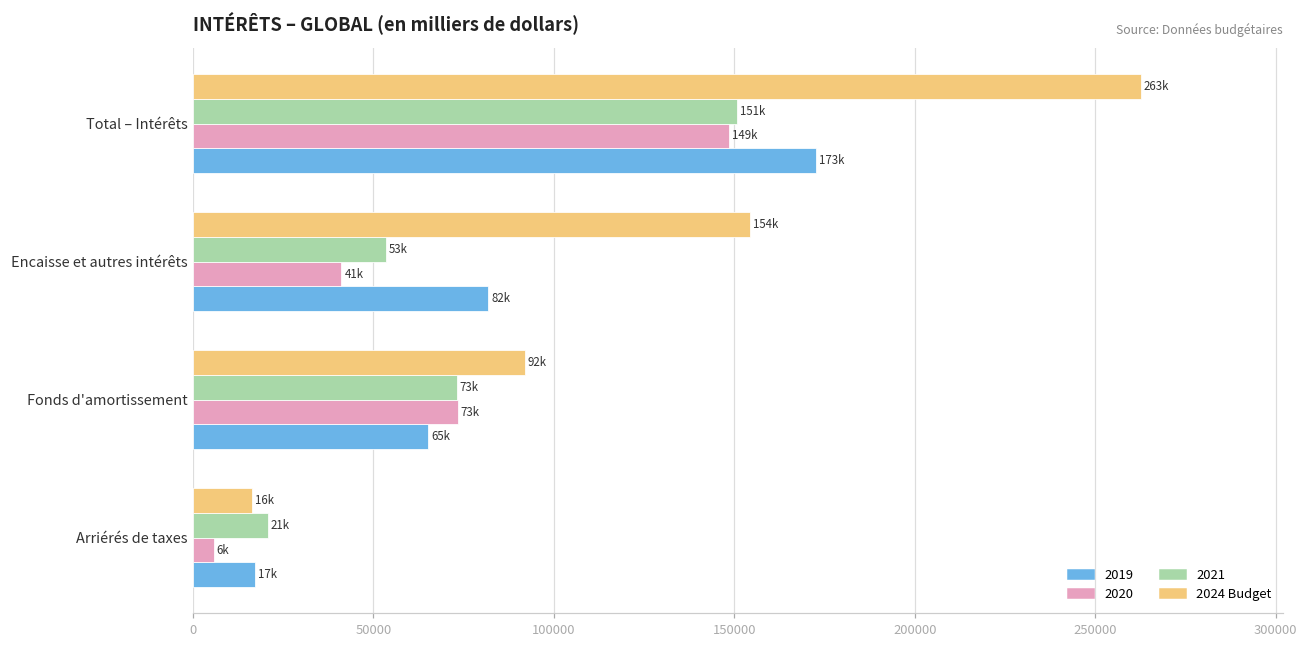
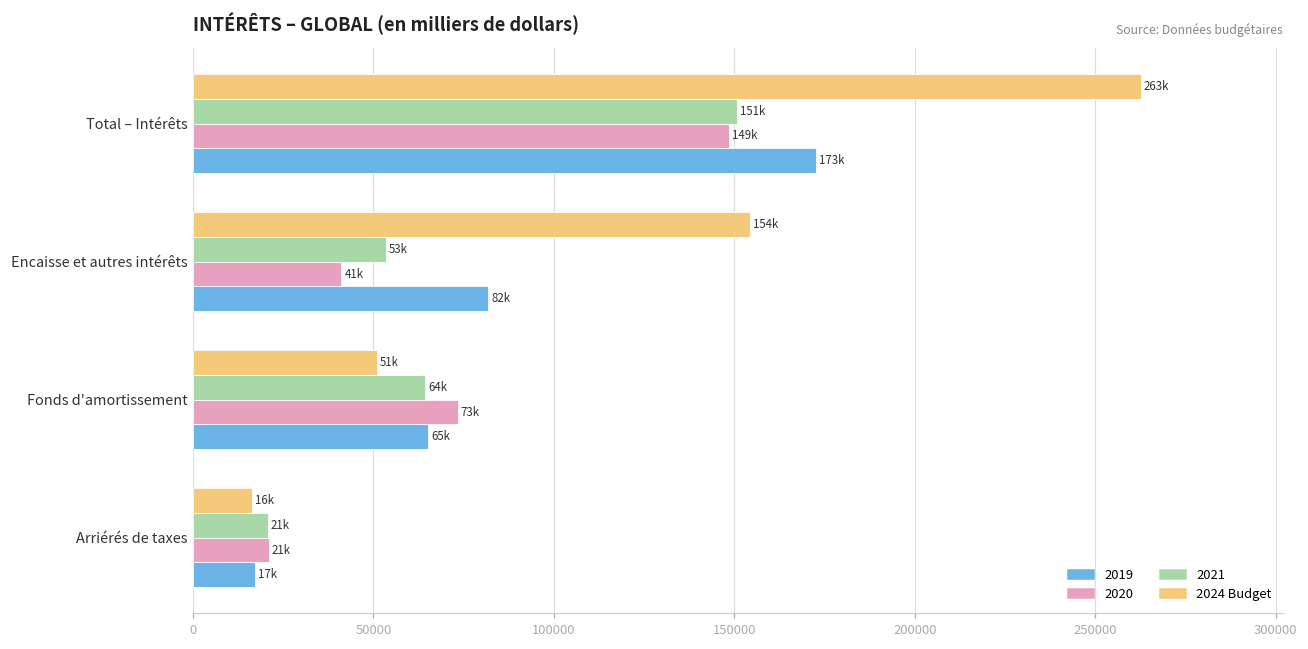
  {
    "2019": {
      "Total – Intérêts": "173k",
      "Encaisse et autres intérêts": "82k",
      "Fonds d'amortissement": "65k",
      "Arriérés de taxes": "17k"
    },
    "2020": {
      "Total – Intérêts": "149k",
      "Encaisse et autres intérêts": "41k",
      "Fonds d'amortissement": "73k",
-     "Arriérés de taxes": "6k"
+     "Arriérés de taxes": "21k"
    },
    "2021": {
      "Total – Intérêts": "151k",
      "Encaisse et autres intérêts": "53k",
-     "Fonds d'amortissement": "73k",
+     "Fonds d'amortissement": "64k",
      "Arriérés de taxes": "21k"
    },
    "2024 Budget": {
      "Total – Intérêts": "263k",
      "Encaisse et autres intérêts": "154k",
-     "Fonds d'amortissement": "92k",
+     "Fonds d'amortissement": "51k",
      "Arriérés de taxes": "16k"
    }
  }
